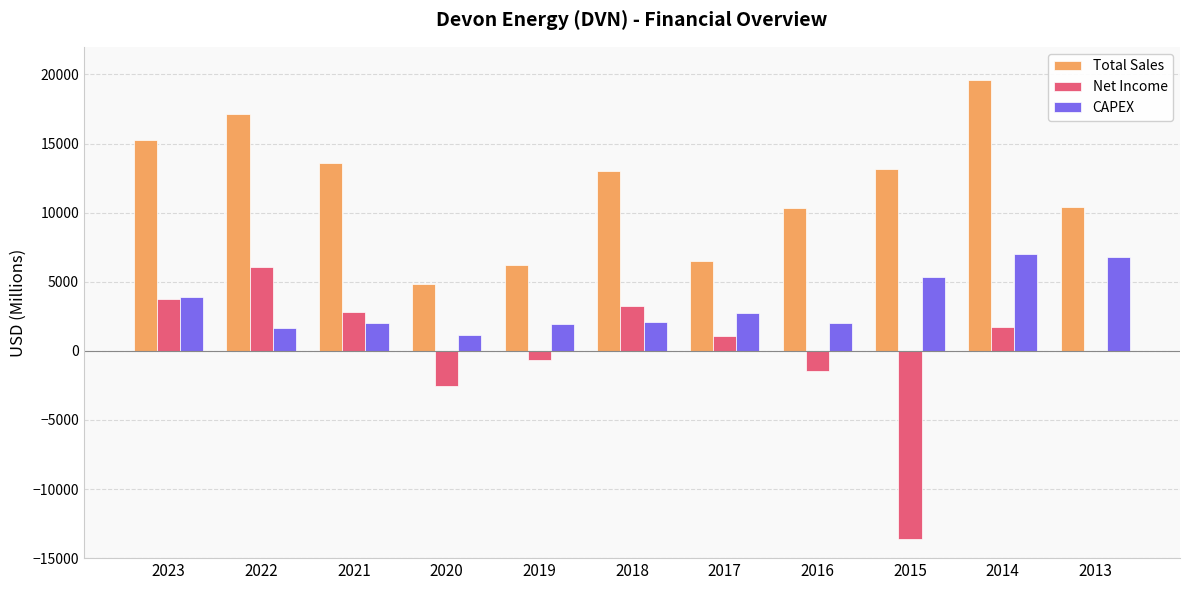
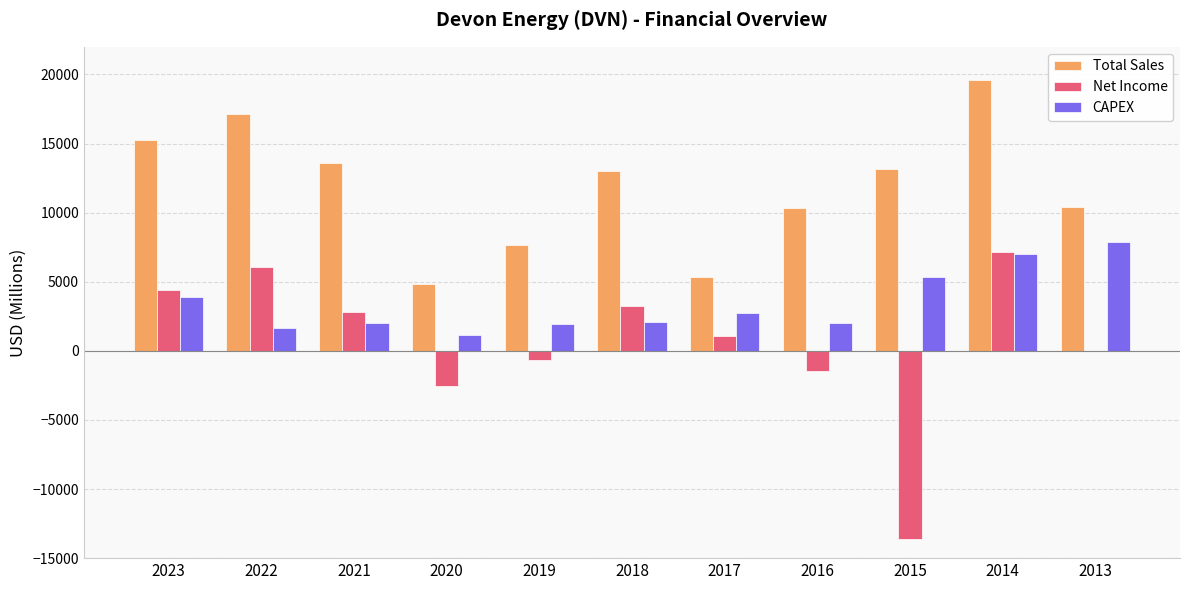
  {
    "Total Sales": {
      "2023": 15300,
      "2022": 17200,
      "2021": 13600,
      "2020": 4800,
-     "2019": 6200,
+     "2019": 7700,
      "2018": 13000,
-     "2017": 6500,
+     "2017": 5400,
      "2016": 10300,
      "2015": 13100,
      "2014": 19600,
      "2013": 10400
    },
    "Net Income": {
-     "2023": 3800,
+     "2023": 4400,
      "2022": 6000,
      "2021": 2800,
      "2020": -2500,
      "2019": -700,
      "2018": 3200,
      "2017": 1100,
      "2016": -1500,
      "2015": -13600,
-     "2014": 1700
+     "2014": 7200
    },
    "CAPEX": {
      "2023": 3900,
      "2022": 1600,
      "2021": 2000,
      "2020": 1200,
      "2019": 1900,
      "2018": 2100,
      "2017": 2800,
      "2016": 2000,
      "2015": 5300,
      "2014": 7000,
-     "2013": 6800
+     "2013": 7900
    }
  }
